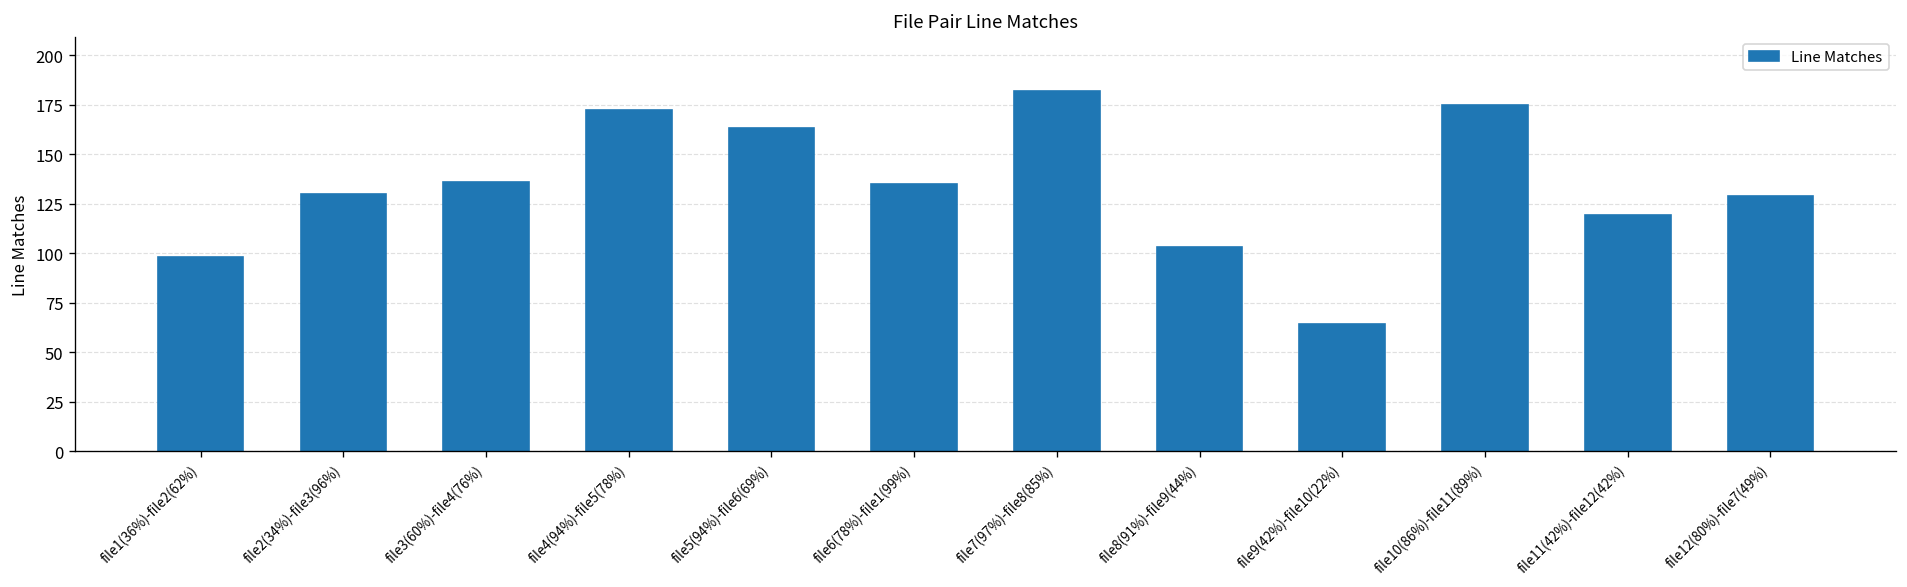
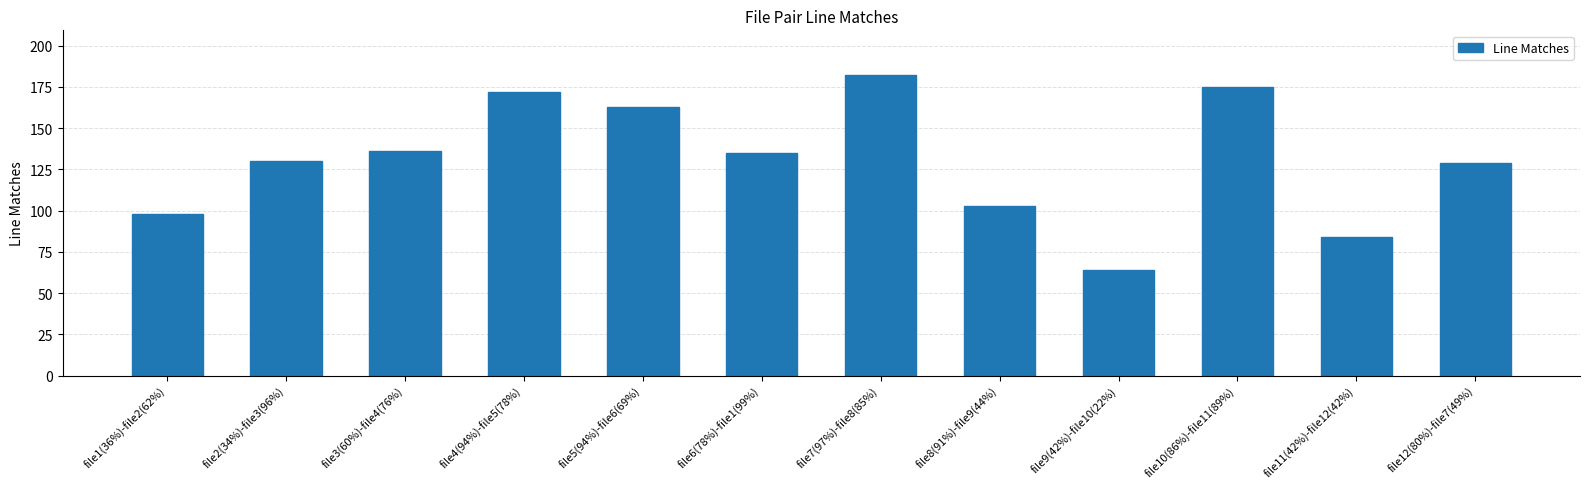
  {
    "file1(36%)-file2(62%)": 98,
    "file2(34%)-file3(96%)": 130,
    "file3(60%)-file4(76%)": 136,
    "file4(94%)-file5(78%)": 172,
    "file5(94%)-file6(69%)": 163,
    "file6(78%)-file1(99%)": 135,
    "file7(97%)-file8(85%)": 182,
    "file8(91%)-file9(44%)": 103,
    "file9(42%)-file10(22%)": 64,
    "file10(86%)-file11(89%)": 175,
-   "file11(42%)-file12(42%)": 119,
+   "file11(42%)-file12(42%)": 84,
    "file12(80%)-file7(49%)": 129
  }
